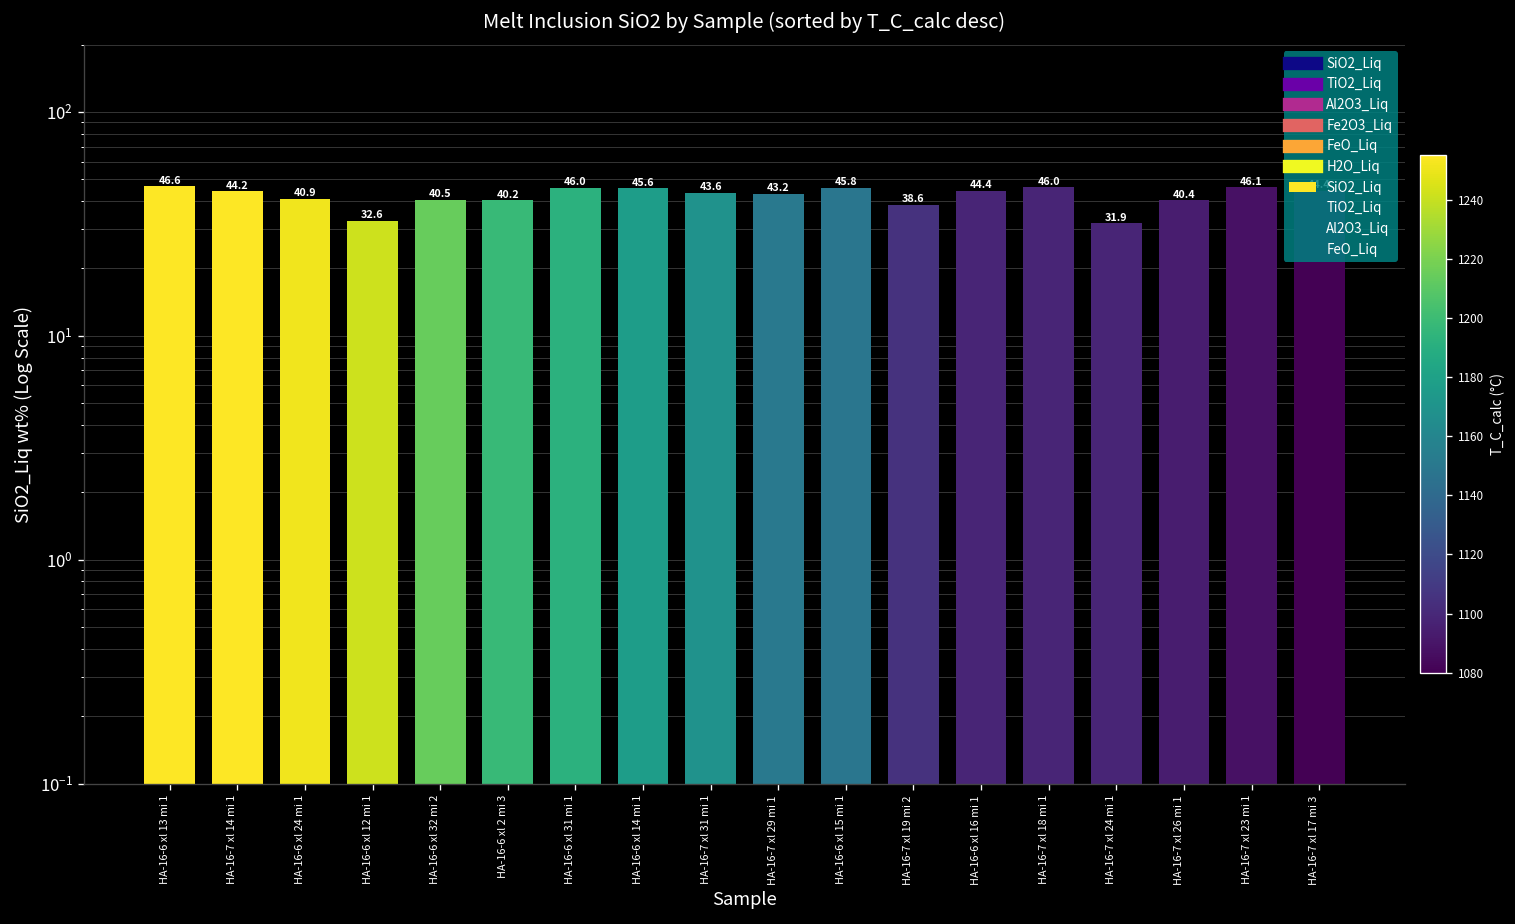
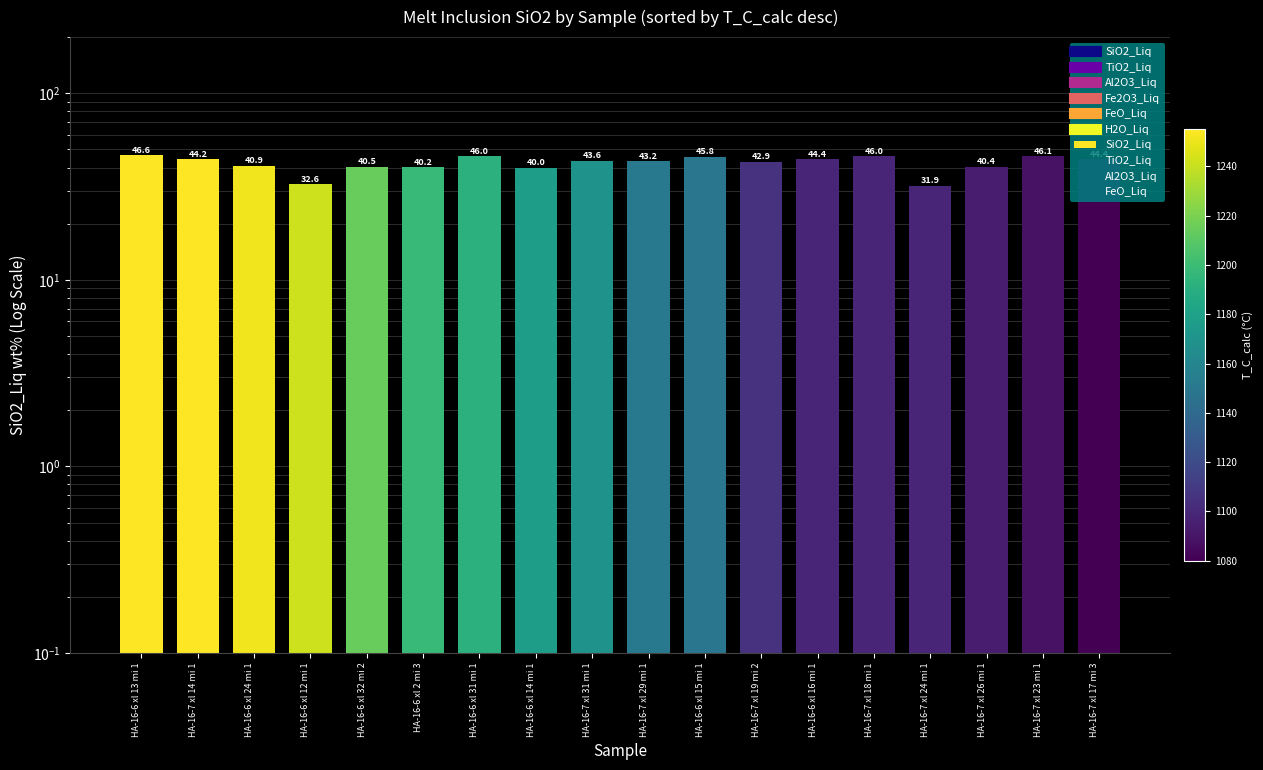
  {
    "SiO2_Liq": {
      "HA-16-6 xl 13 mi 1": 46.6,
      "HA-16-7 xl 14 mi 1": 44.2,
      "HA-16-6 xl 24 mi 1": 40.9,
      "HA-16-6 xl 12 mi 1": 32.6,
      "HA-16-6 xl 32 mi 2": 40.5,
      "HA-16-6 xl 2 mi 3": 40.2,
      "HA-16-6 xl 31 mi 1": 46.0,
-     "HA-16-6 xl 14 mi 1": 45.6,
+     "HA-16-6 xl 14 mi 1": 40.0,
      "HA-16-7 xl 31 mi 1": 43.6,
      "HA-16-7 xl 29 mi 1": 43.2,
      "HA-16-6 xl 15 mi 1": 45.8,
-     "HA-16-7 xl 19 mi 2": 38.6,
+     "HA-16-7 xl 19 mi 2": 42.9,
      "HA-16-6 xl 16 mi 1": 44.4,
      "HA-16-7 xl 18 mi 1": 46.0,
      "HA-16-7 xl 24 mi 1": 31.9,
      "HA-16-7 xl 26 mi 1": 40.4,
      "HA-16-7 xl 23 mi 1": 46.1
    }
  }
